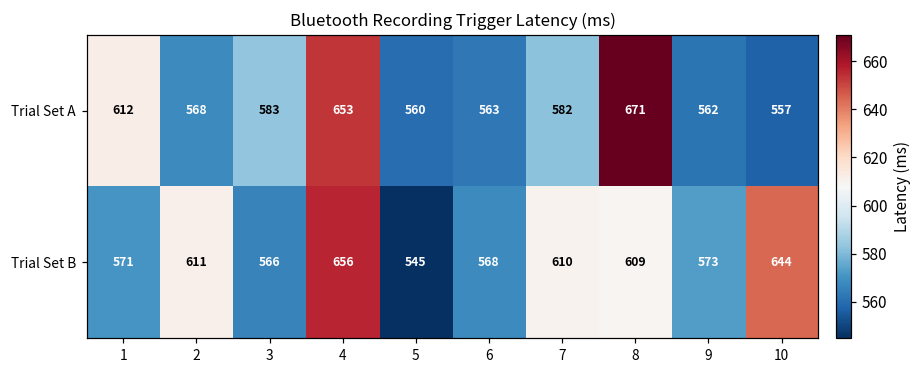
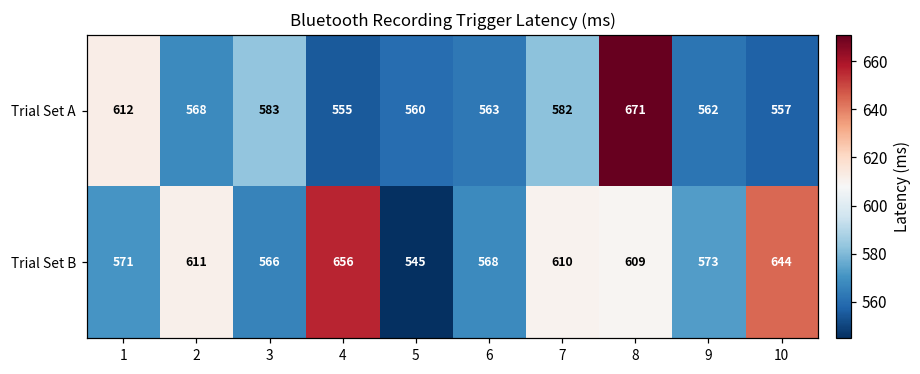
  {
    "Trial Set A": {
      "1": 612,
      "2": 568,
      "3": 583,
-     "4": 653,
+     "4": 555,
      "5": 560,
      "6": 563,
      "7": 582,
      "8": 671,
      "9": 562,
      "10": 557
    },
    "Trial Set B": {
      "1": 571,
      "2": 611,
      "3": 566,
      "4": 656,
      "5": 545,
      "6": 568,
      "7": 610,
      "8": 609,
      "9": 573,
      "10": 644
    }
  }
